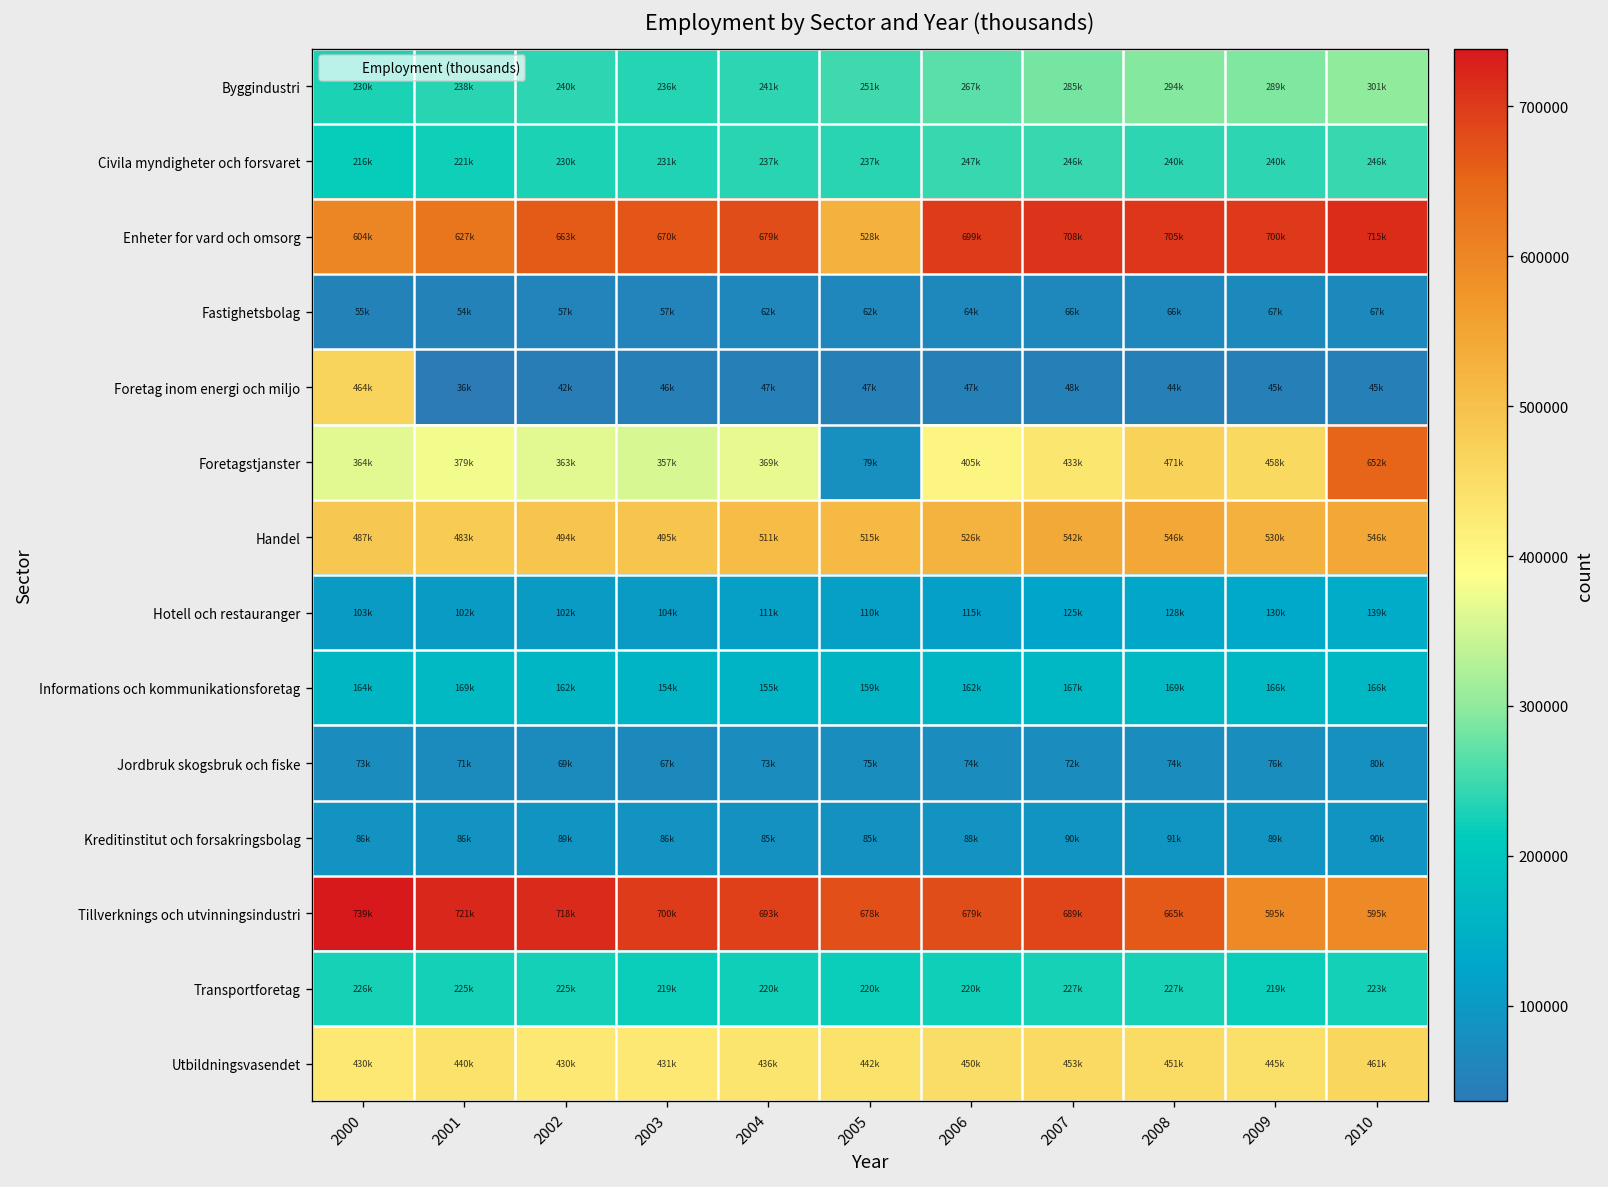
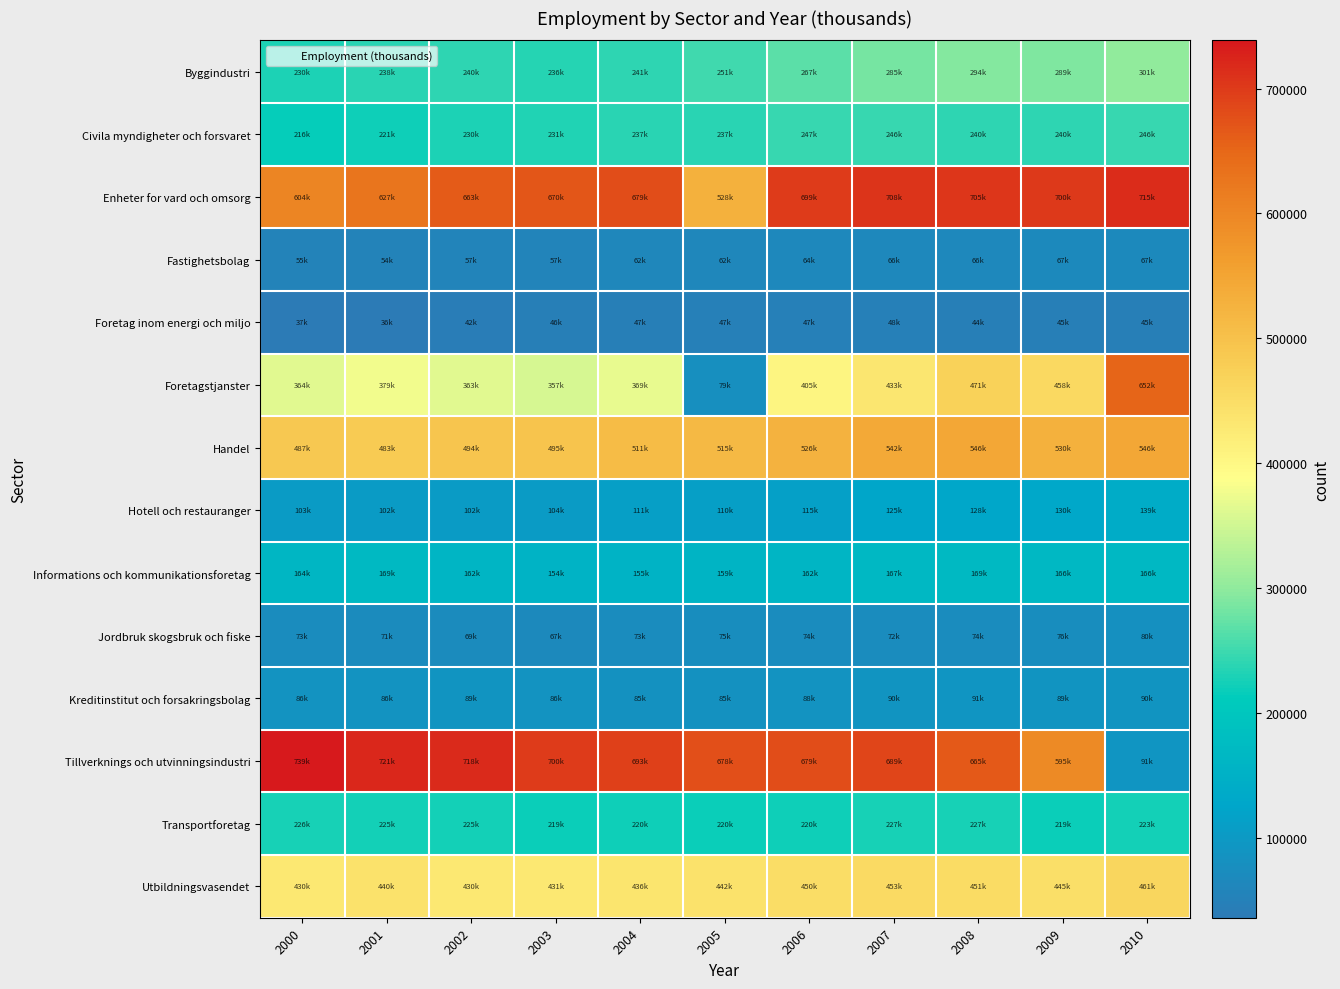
  {
    "Byggindustri": {
      "2000": "230k",
      "2001": "238k",
      "2002": "240k",
      "2003": "236k",
      "2004": "241k",
      "2005": "251k",
      "2006": "267k",
      "2007": "285k",
      "2008": "294k",
      "2009": "289k",
      "2010": "301k"
    },
    "Civila myndigheter och forsvaret": {
      "2000": "216k",
      "2001": "221k",
      "2002": "230k",
      "2003": "231k",
      "2004": "237k",
      "2005": "237k",
      "2006": "247k",
      "2007": "246k",
      "2008": "240k",
      "2009": "240k",
      "2010": "246k"
    },
    "Enheter for vard och omsorg": {
      "2000": "604k",
      "2001": "627k",
      "2002": "663k",
      "2003": "670k",
      "2004": "679k",
      "2005": "528k",
      "2006": "699k",
      "2007": "708k",
      "2008": "705k",
      "2009": "700k",
      "2010": "715k"
    },
    "Fastighetsbolag": {
      "2000": "55k",
      "2001": "54k",
      "2002": "57k",
      "2003": "57k",
      "2004": "62k",
      "2005": "62k",
      "2006": "64k",
      "2007": "66k",
      "2008": "66k",
      "2009": "67k",
      "2010": "67k"
    },
    "Foretag inom energi och miljo": {
-     "2000": "464k",
+     "2000": "37k",
      "2001": "36k",
      "2002": "42k",
      "2003": "46k",
      "2004": "47k",
      "2005": "47k",
      "2006": "47k",
      "2007": "48k",
      "2008": "44k",
      "2009": "45k",
      "2010": "45k"
    },
    "Foretagstjanster": {
      "2000": "364k",
      "2001": "379k",
      "2002": "363k",
      "2003": "357k",
      "2004": "369k",
      "2005": "79k",
      "2006": "405k",
      "2007": "433k",
      "2008": "471k",
      "2009": "458k",
      "2010": "652k"
    },
    "Handel": {
      "2000": "487k",
      "2001": "483k",
      "2002": "494k",
      "2003": "495k",
      "2004": "511k",
      "2005": "515k",
      "2006": "526k",
      "2007": "542k",
      "2008": "546k",
      "2009": "530k",
      "2010": "546k"
    },
    "Hotell och restauranger": {
      "2000": "103k",
      "2001": "102k",
      "2002": "102k",
      "2003": "104k",
      "2004": "111k",
      "2005": "110k",
      "2006": "115k",
      "2007": "125k",
      "2008": "128k",
      "2009": "130k",
      "2010": "139k"
    },
    "Informations och kommunikationsforetag": {
      "2000": "164k",
      "2001": "169k",
      "2002": "162k",
      "2003": "154k",
      "2004": "155k",
      "2005": "159k",
      "2006": "162k",
      "2007": "167k",
      "2008": "169k",
      "2009": "166k",
      "2010": "166k"
    },
    "Jordbruk skogsbruk och fiske": {
      "2000": "73k",
      "2001": "71k",
      "2002": "69k",
      "2003": "67k",
      "2004": "73k",
      "2005": "75k",
      "2006": "74k",
      "2007": "72k",
      "2008": "74k",
      "2009": "76k",
      "2010": "80k"
    },
    "Kreditinstitut och forsakringsbolag": {
      "2000": "86k",
      "2001": "86k",
      "2002": "89k",
      "2003": "86k",
      "2004": "85k",
      "2005": "85k",
      "2006": "88k",
      "2007": "90k",
      "2008": "91k",
      "2009": "89k",
      "2010": "90k"
    },
    "Tillverknings och utvinningsindustri": {
      "2000": "739k",
      "2001": "721k",
      "2002": "718k",
      "2003": "700k",
      "2004": "693k",
      "2005": "678k",
      "2006": "679k",
      "2007": "689k",
      "2008": "665k",
      "2009": "595k",
-     "2010": "595k"
+     "2010": "91k"
    },
    "Transportforetag": {
      "2000": "226k",
      "2001": "225k",
      "2002": "225k",
      "2003": "219k",
      "2004": "220k",
      "2005": "220k",
      "2006": "220k",
      "2007": "227k",
      "2008": "227k",
      "2009": "219k",
      "2010": "223k"
    },
    "Utbildningsvasendet": {
      "2000": "430k",
      "2001": "440k",
      "2002": "430k",
      "2003": "431k",
      "2004": "436k",
      "2005": "442k",
      "2006": "450k",
      "2007": "453k",
      "2008": "451k",
      "2009": "445k",
      "2010": "461k"
    }
  }
